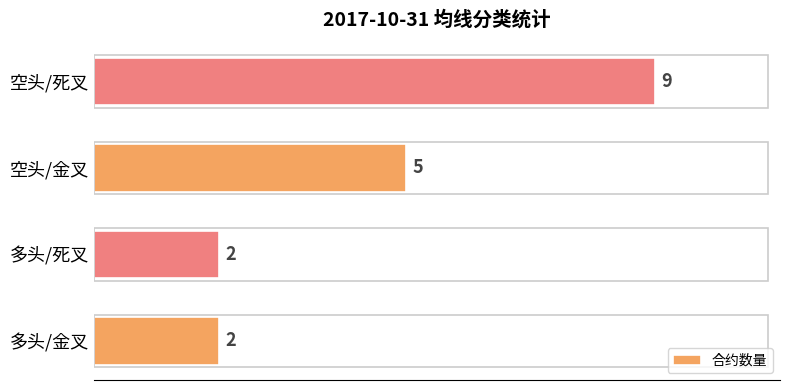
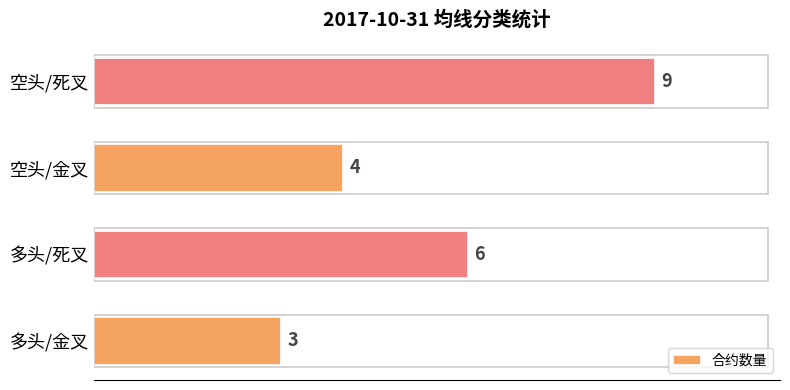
  {
    "空头/死叉": 9,
-   "空头/金叉": 5,
-   "多头/死叉": 2,
-   "多头/金叉": 2
+   "空头/金叉": 4,
+   "多头/死叉": 6,
+   "多头/金叉": 3
  }
